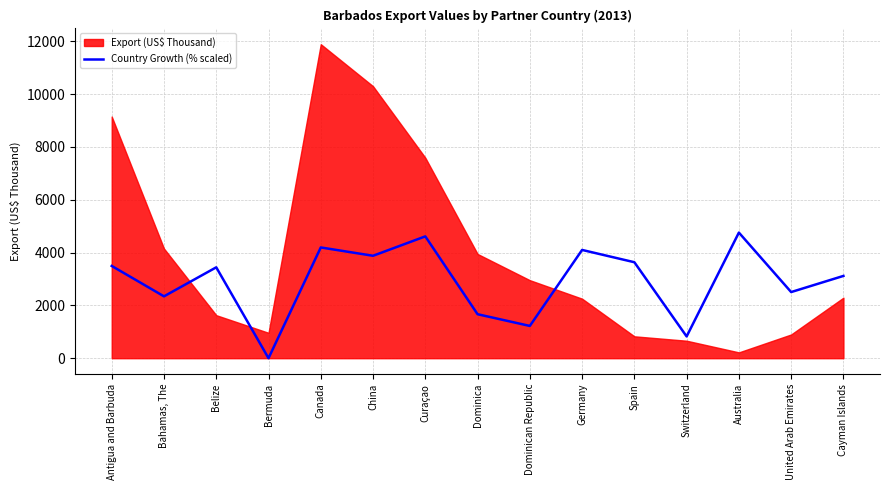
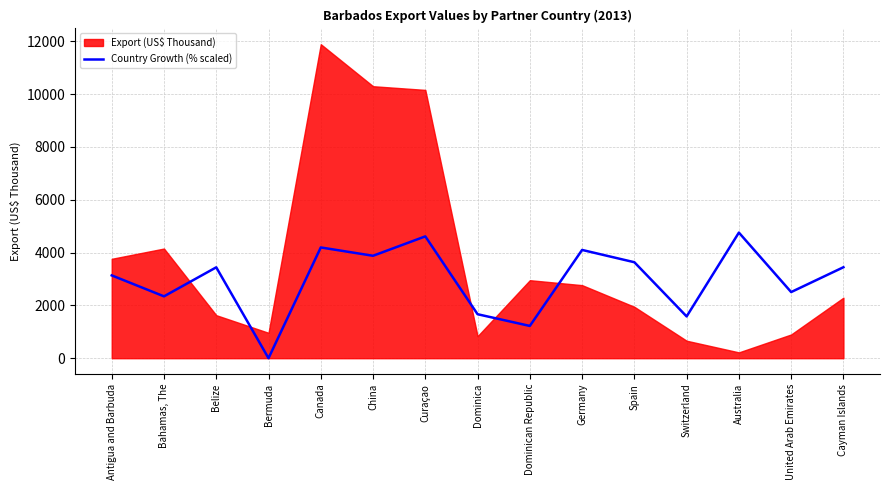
  {
    "Country Growth (% scaled)": {
-     "Antigua and Barbuda": 3500,
+     "Antigua and Barbuda": 3100,
      "Bahamas, The": 2300,
      "Belize": 3400,
      "Bermuda": 0,
      "Canada": 4200,
      "China": 3900,
      "Curaçao": 4600,
      "Dominica": 1700,
      "Dominican Republic": 1200,
      "Germany": 4100,
      "Spain": 3600,
-     "Switzerland": 800,
+     "Switzerland": 1600,
      "Australia": 4800,
      "United Arab Emirates": 2500,
-     "Cayman Islands": 3100
+     "Cayman Islands": 3400
    },
    "Export (US$ Thousand)": {
-     "Antigua and Barbuda": 9100,
+     "Antigua and Barbuda": 3800,
      "Bahamas, The": 4200,
      "Belize": 1600,
      "Bermuda": 1000,
      "Canada": 11900,
      "China": 10300,
-     "Curaçao": 7600,
-     "Dominica": 3900,
+     "Curaçao": 10200,
+     "Dominica": 800,
      "Dominican Republic": 3000,
-     "Germany": 2300,
-     "Spain": 800,
+     "Germany": 2800,
+     "Spain": 1900,
      "Switzerland": 700,
      "Australia": 200,
      "United Arab Emirates": 900,
      "Cayman Islands": 2300
    }
  }
